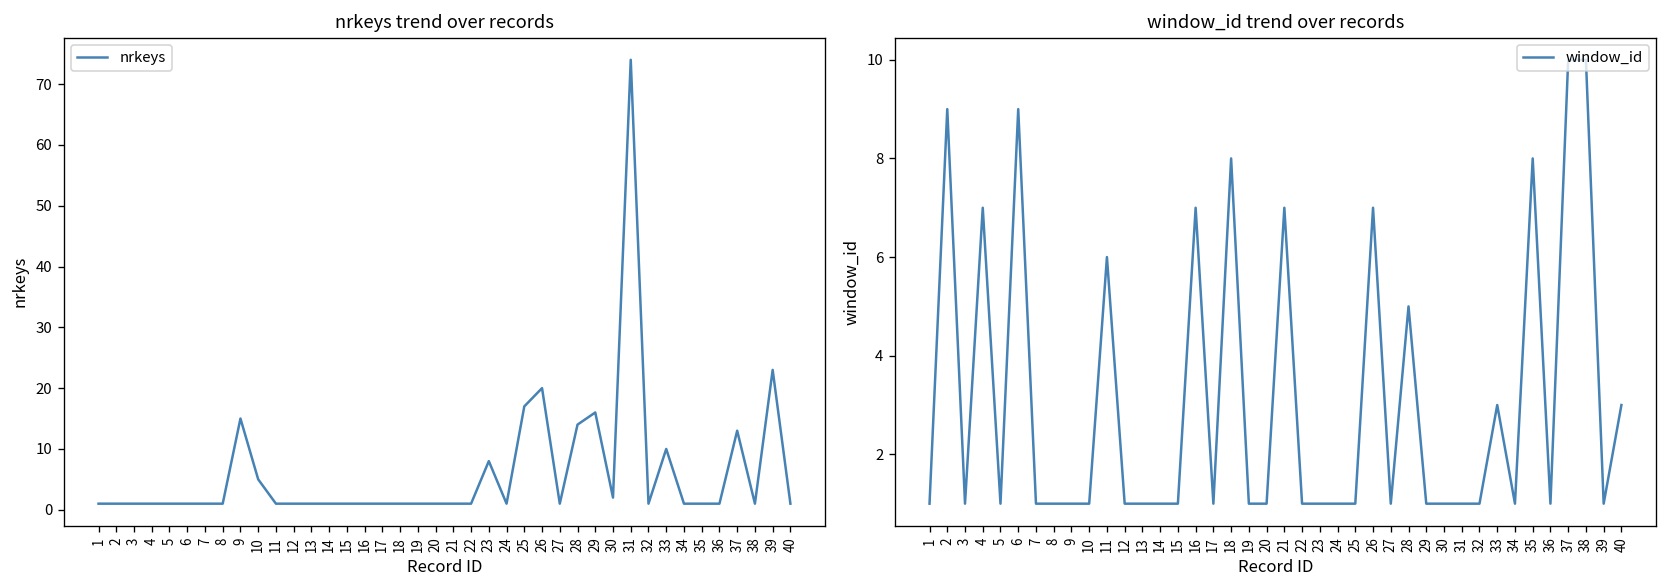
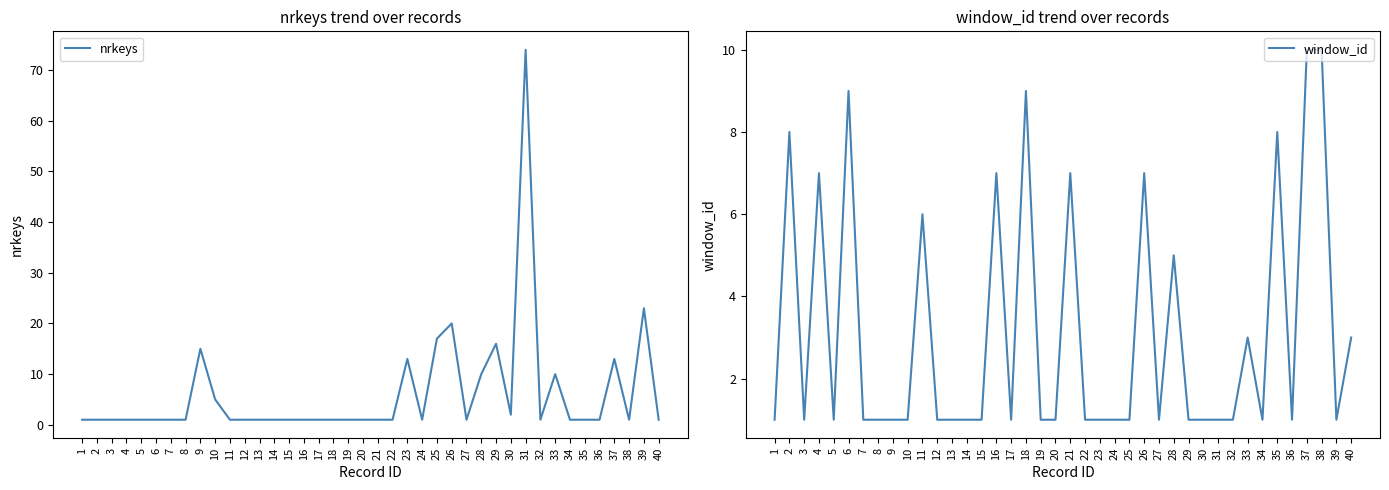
  {
    "nrkeys trend over records": {
      "1": 1,
      "2": 1,
      "3": 1,
      "4": 1,
      "5": 1,
      "6": 1,
      "7": 1,
      "8": 1,
      "9": 15,
      "10": 5,
      "11": 1,
      "12": 1,
      "13": 1,
      "14": 1,
      "15": 1,
      "16": 1,
      "17": 1,
      "18": 1,
      "19": 1,
      "20": 1,
      "21": 1,
      "22": 1,
-     "23": 8,
+     "23": 13,
      "24": 1,
      "25": 17,
      "26": 20,
      "27": 1,
-     "28": 14,
+     "28": 10,
      "29": 16,
      "30": 2,
      "31": 74,
      "32": 1,
      "33": 10,
      "34": 1,
      "35": 1,
      "36": 1,
      "37": 13,
      "38": 1,
      "39": 23,
      "40": 1
    },
    "window_id trend over records": {
      "1": 1,
-     "2": 9,
+     "2": 8,
      "3": 1,
      "4": 7,
      "5": 1,
      "6": 9,
      "7": 1,
      "8": 1,
      "9": 1,
      "10": 1,
      "11": 6,
      "12": 1,
      "13": 1,
      "14": 1,
      "15": 1,
      "16": 7,
      "17": 1,
-     "18": 8,
+     "18": 9,
      "19": 1,
      "20": 1,
      "21": 7,
      "22": 1,
      "23": 1,
      "24": 1,
      "25": 1,
      "26": 7,
      "27": 1,
      "28": 5,
      "29": 1,
      "30": 1,
      "31": 1,
      "32": 1,
      "33": 3,
      "34": 1,
      "35": 8,
      "36": 1,
      "39": 1,
      "40": 3
    }
  }
